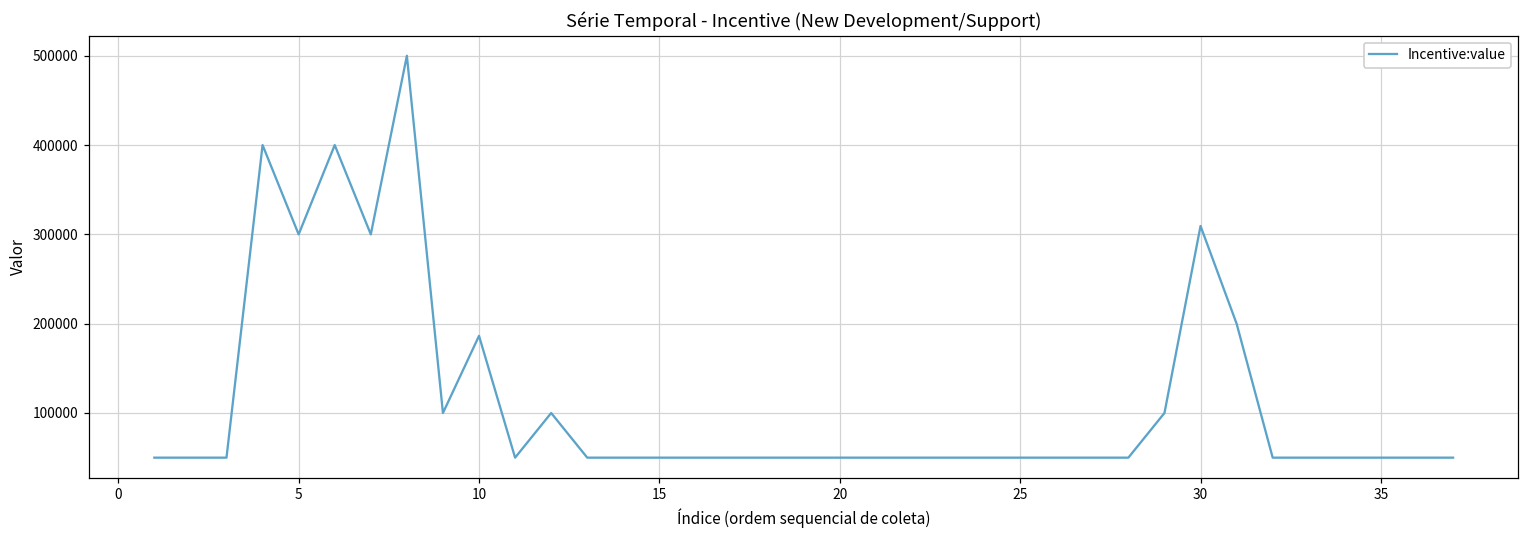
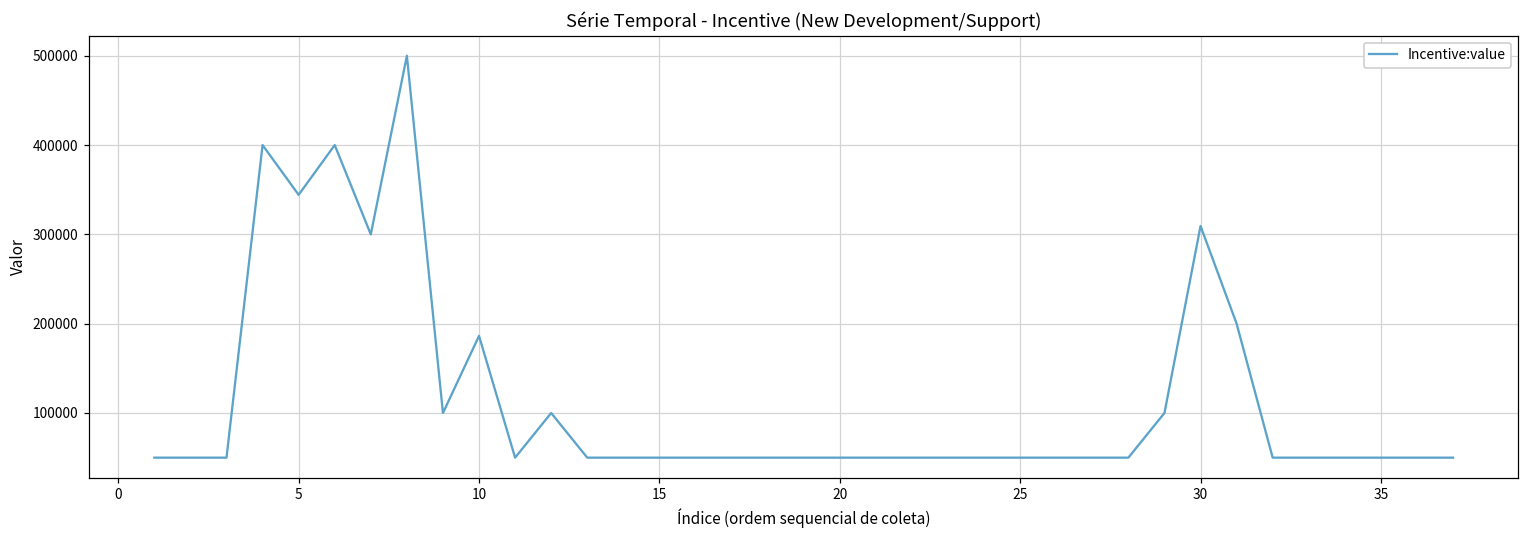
  {
-   "5": 300000,
+   "5": 340000,
    "10": 190000,
    "15": 50000,
    "20": 50000,
    "25": 50000,
    "30": 310000,
    "35": 50000
  }
